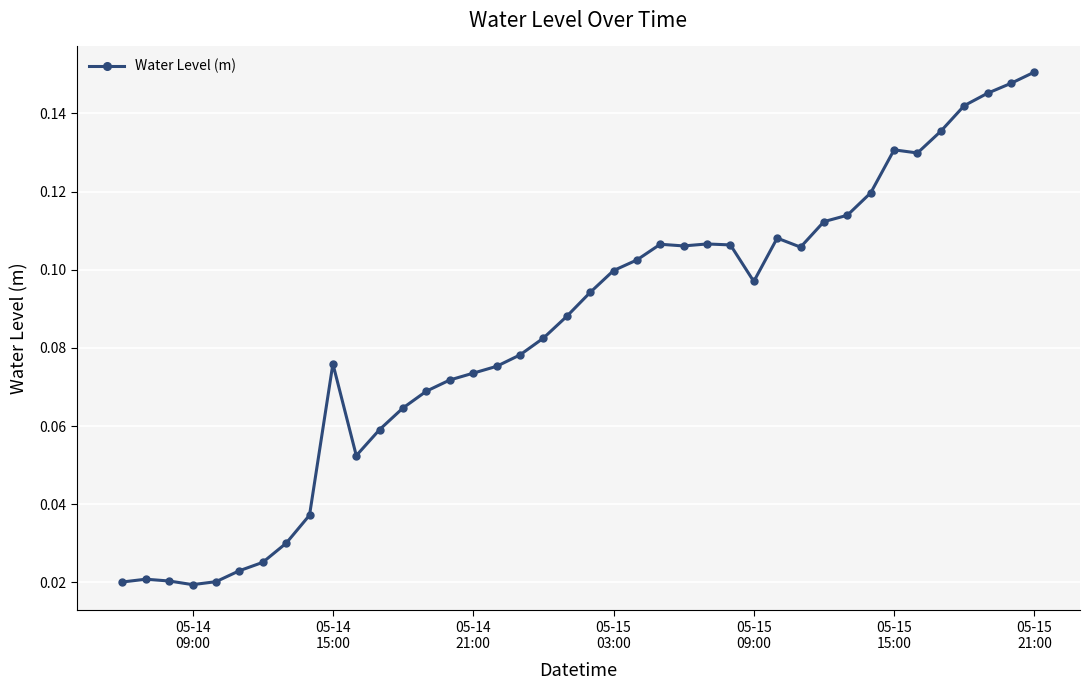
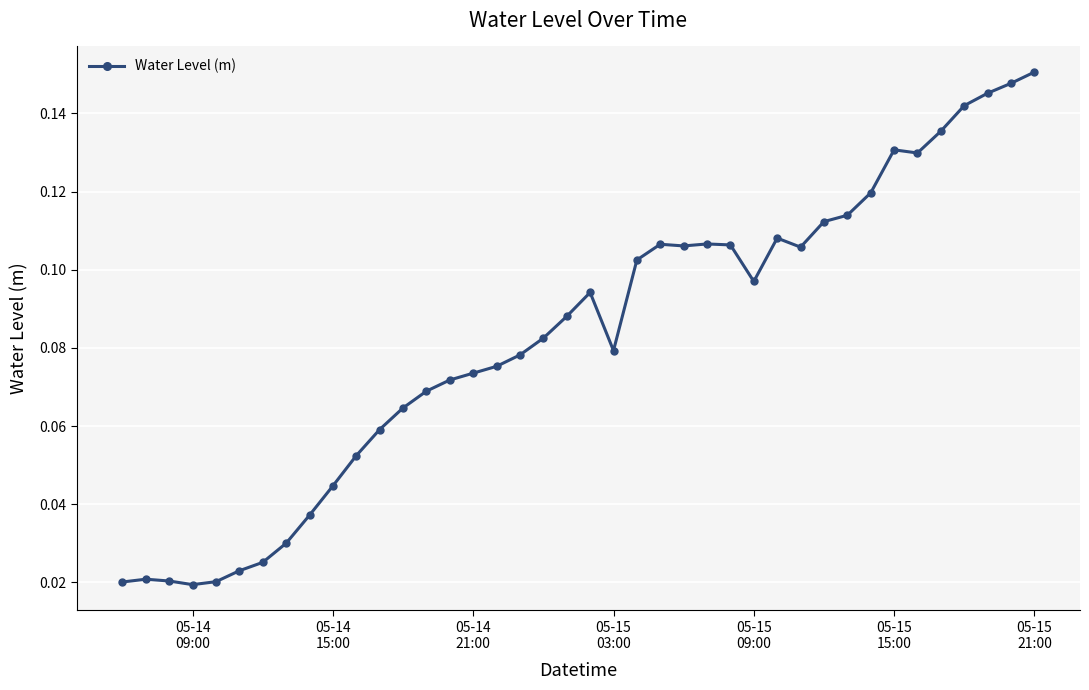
  {
    "05-14 09:00": 0.019,
-   "05-14 15:00": 0.076,
+   "05-14 15:00": 0.045,
    "05-14 21:00": 0.074,
-   "05-15 03:00": 0.100,
+   "05-15 03:00": 0.079,
    "05-15 09:00": 0.097,
    "05-15 15:00": 0.131,
    "05-15 21:00": 0.151
  }
